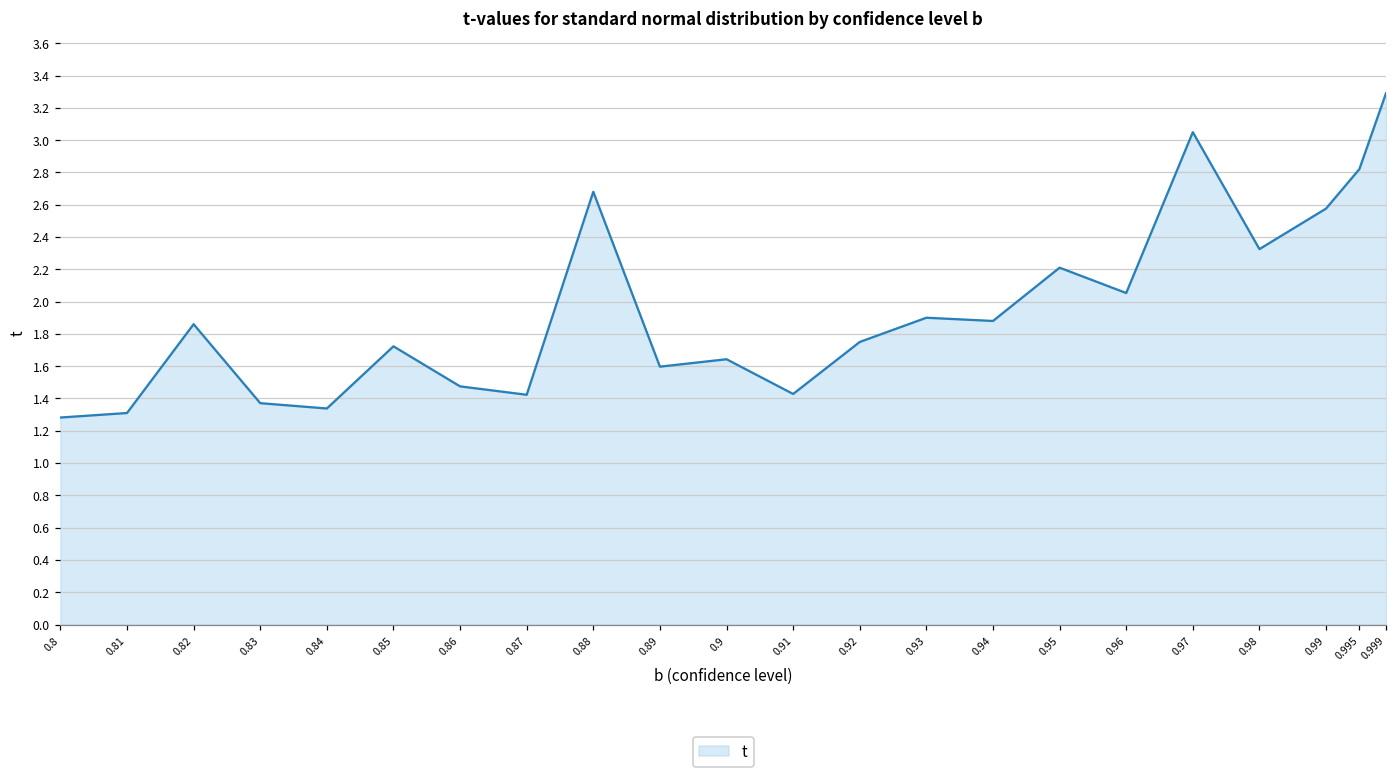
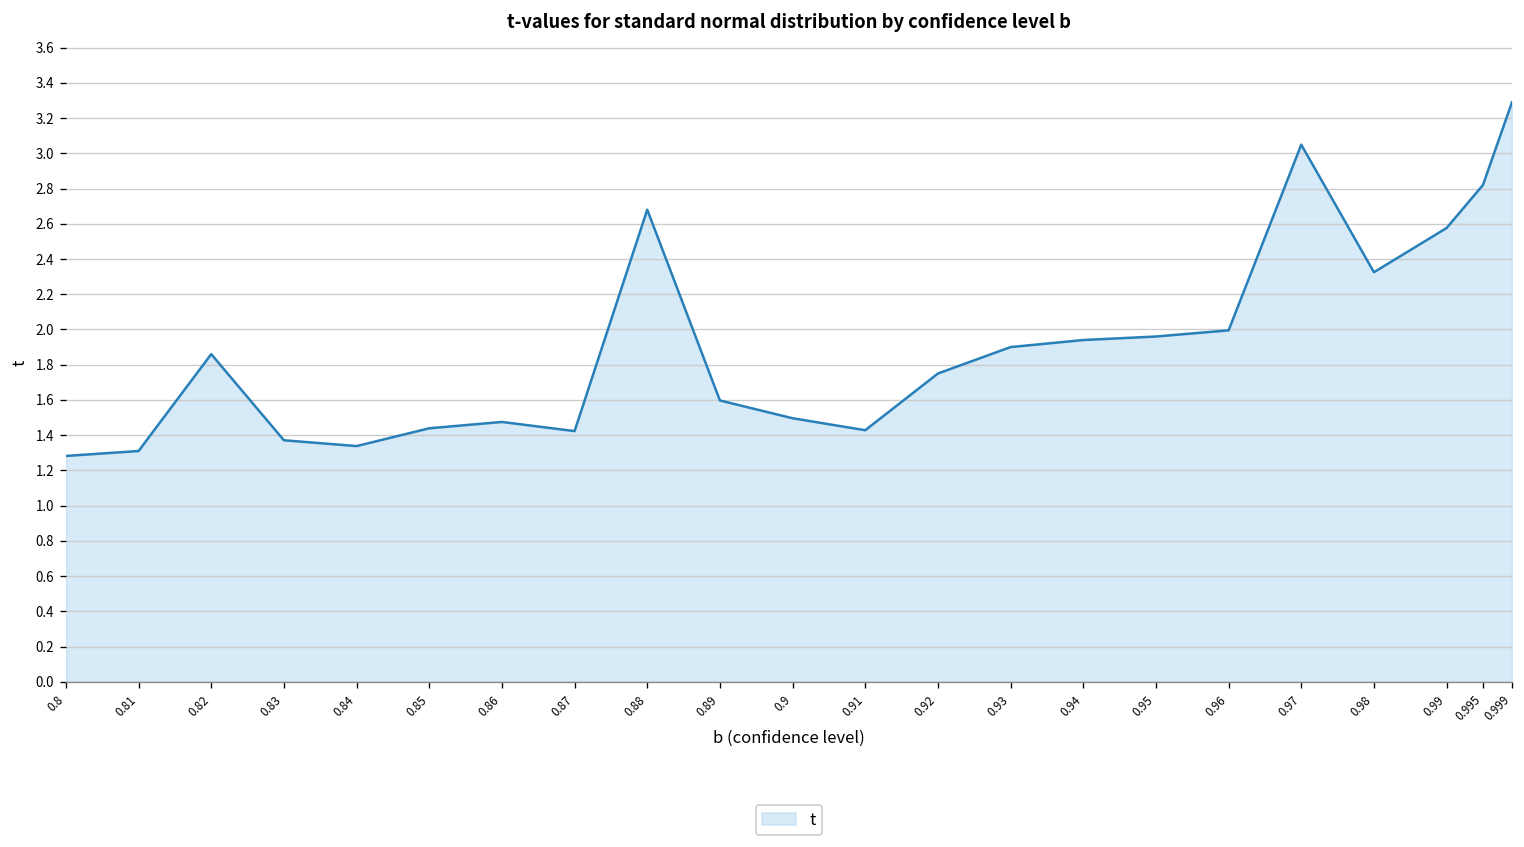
  {
    "0.8": 1.28,
    "0.81": 1.31,
    "0.82": 1.86,
    "0.83": 1.37,
    "0.84": 1.34,
-   "0.85": 1.72,
+   "0.85": 1.44,
    "0.86": 1.48,
    "0.87": 1.42,
    "0.88": 2.68,
    "0.89": 1.60,
-   "0.9": 1.64,
+   "0.9": 1.50,
    "0.91": 1.43,
    "0.92": 1.75,
    "0.93": 1.90,
-   "0.94": 1.88,
-   "0.95": 2.21,
-   "0.96": 2.05,
+   "0.94": 1.94,
+   "0.95": 1.96,
+   "0.96": 2.00,
    "0.97": 3.05,
    "0.98": 2.33,
    "0.99": 2.58,
    "0.995": 2.82,
    "0.999": 3.29
  }
